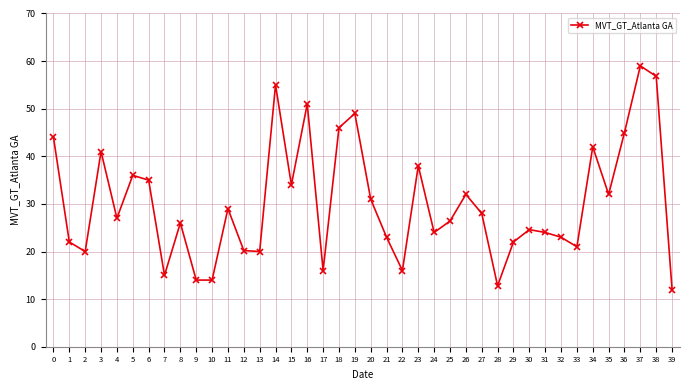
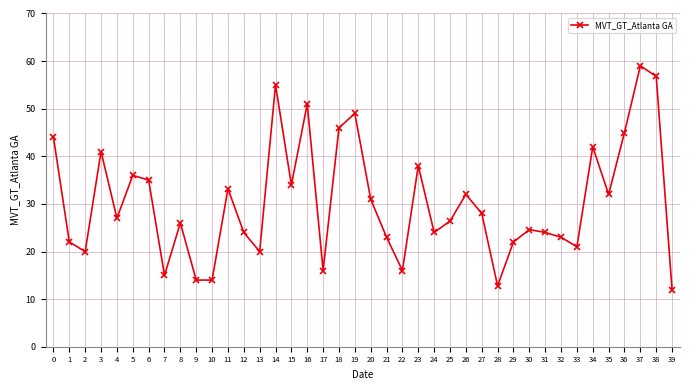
  {
    "0": 44,
    "1": 22,
    "2": 20,
    "3": 41,
    "4": 27,
    "5": 36,
    "6": 35,
    "7": 15,
    "8": 26,
    "9": 14,
    "10": 14,
-   "11": 29,
-   "12": 20,
+   "11": 33,
+   "12": 24,
    "13": 20,
    "14": 55,
    "15": 34,
    "16": 51,
    "17": 16,
    "18": 46,
    "19": 49,
    "20": 31,
    "21": 23,
    "22": 16,
    "23": 38,
    "24": 24,
    "25": 26,
    "26": 32,
    "27": 28,
    "28": 13,
    "29": 22,
    "30": 25,
    "31": 24,
    "32": 23,
    "33": 21,
    "34": 42,
    "35": 32,
    "36": 45,
    "37": 59,
    "38": 57,
    "39": 12
  }
